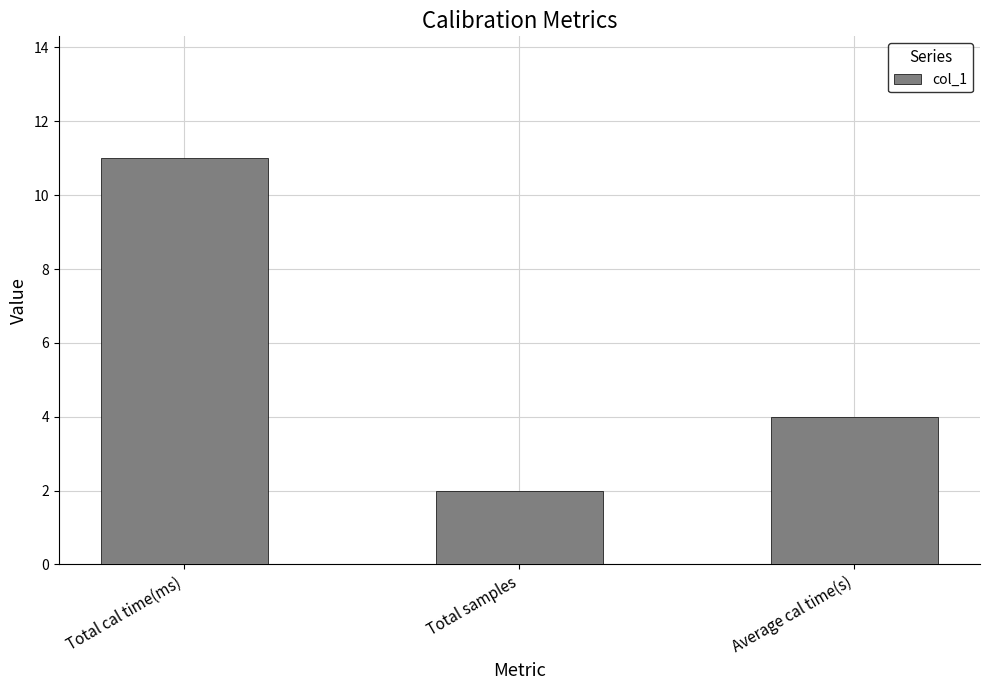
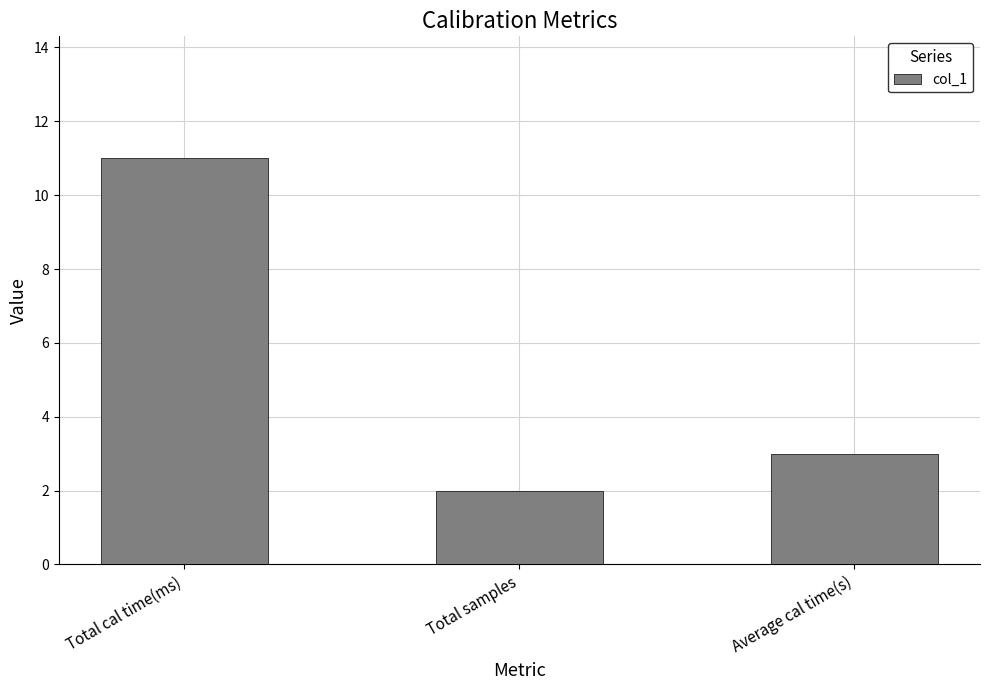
  {
    "Total cal time(ms)": 11,
    "Total samples": 2,
-   "Average cal time(s)": 4
+   "Average cal time(s)": 3
  }
